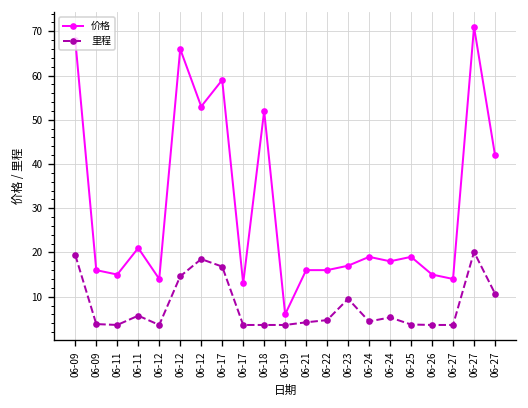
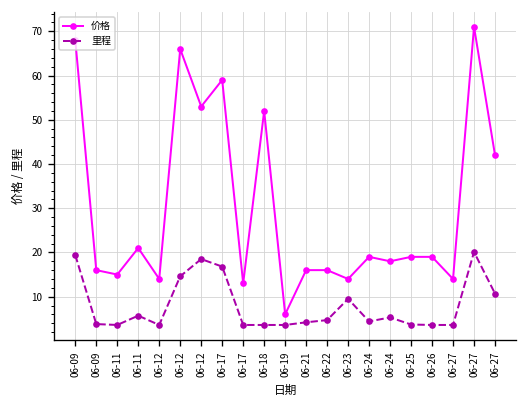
  {
    "价格": {
      "06-18": 52,
      "06-19": 6,
      "06-21": 16,
      "06-22": 16,
-     "06-23": 17,
+     "06-23": 14,
      "06-25": 19,
-     "06-26": 15
+     "06-26": 19
    },
    "里程": {
      "06-18": 4,
      "06-19": 4,
      "06-21": 4,
      "06-22": 5,
      "06-23": 10,
      "06-25": 4,
      "06-26": 4
    }
  }
